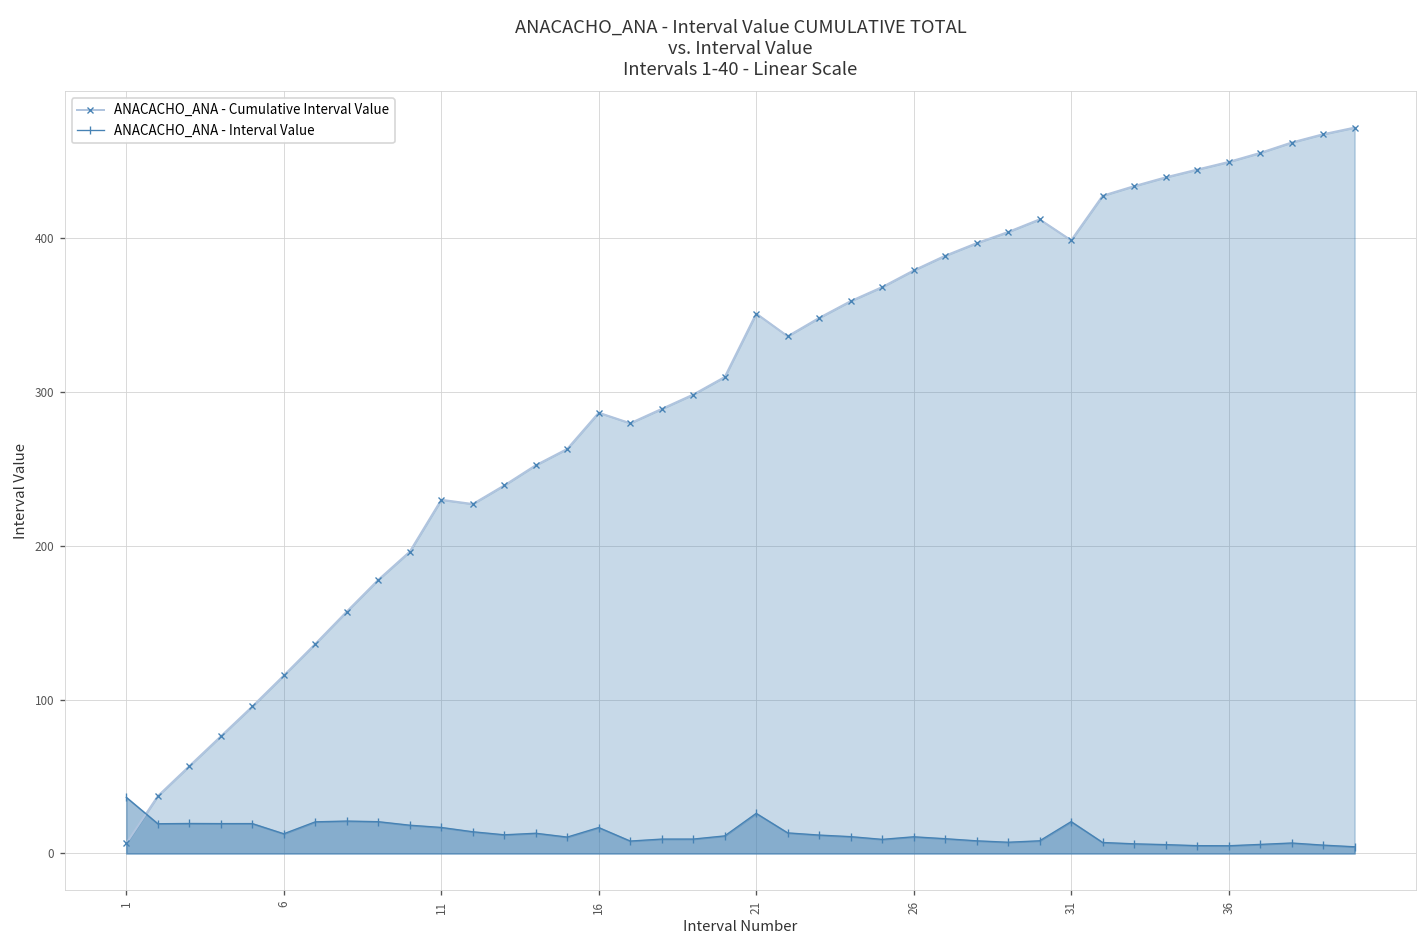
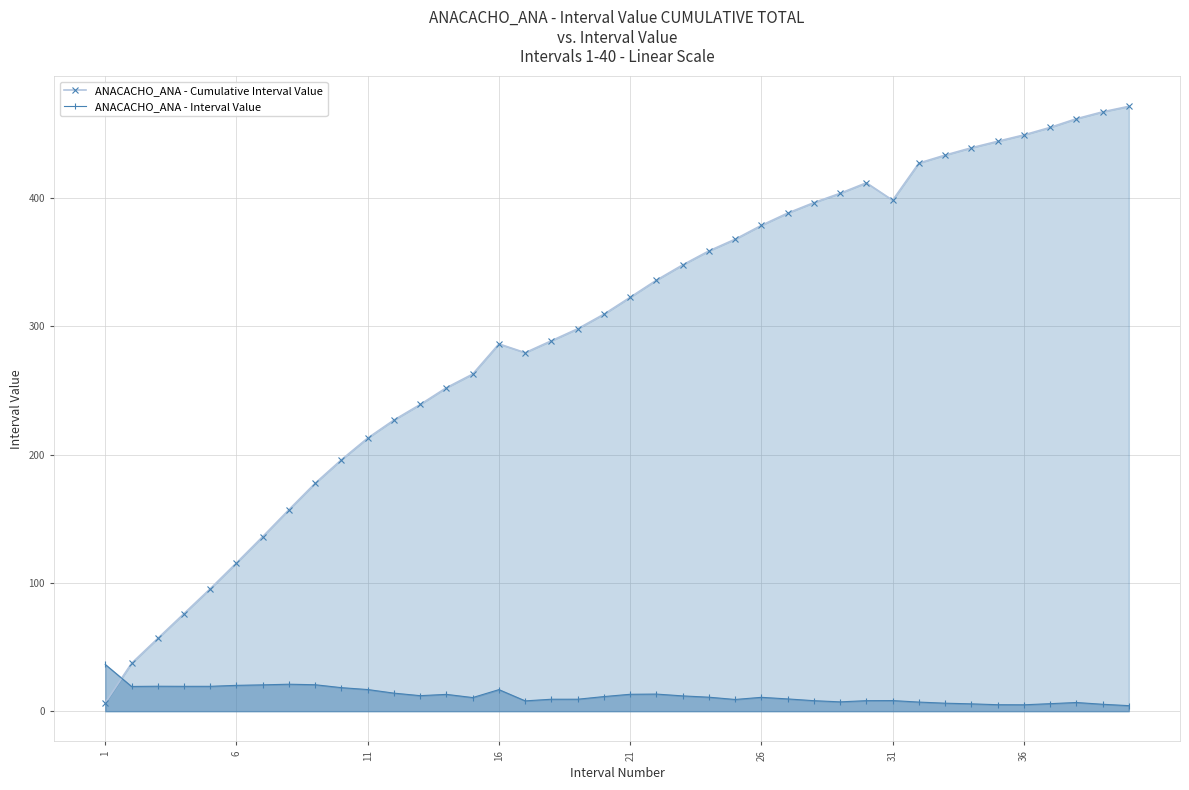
  {
    "ANACACHO_ANA - Cumulative Interval Value": {
      "1": 7,
      "6": 116,
-     "11": 230,
+     "11": 213,
      "16": 286,
-     "21": 351,
+     "21": 323,
      "26": 379,
      "31": 398,
      "36": 449
    },
    "ANACACHO_ANA - Interval Value": {
      "1": 36,
-     "6": 13,
+     "6": 20,
      "11": 17,
      "16": 17,
-     "21": 26,
+     "21": 13,
      "26": 11,
-     "31": 21,
+     "31": 8,
      "36": 5
    }
  }
